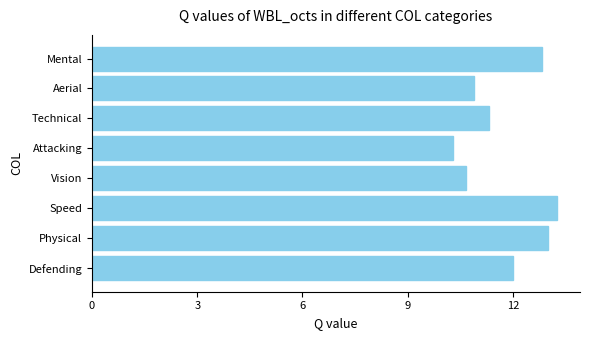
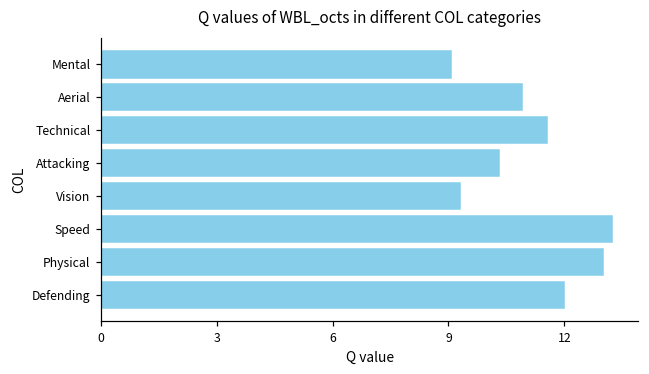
  {
-   "Mental": 12.8,
+   "Mental": 9.1,
    "Aerial": 10.9,
-   "Technical": 11.3,
+   "Technical": 11.6,
    "Attacking": 10.3,
-   "Vision": 10.7,
+   "Vision": 9.3,
    "Speed": 13.3,
    "Physical": 13.0,
    "Defending": 12.0
  }
